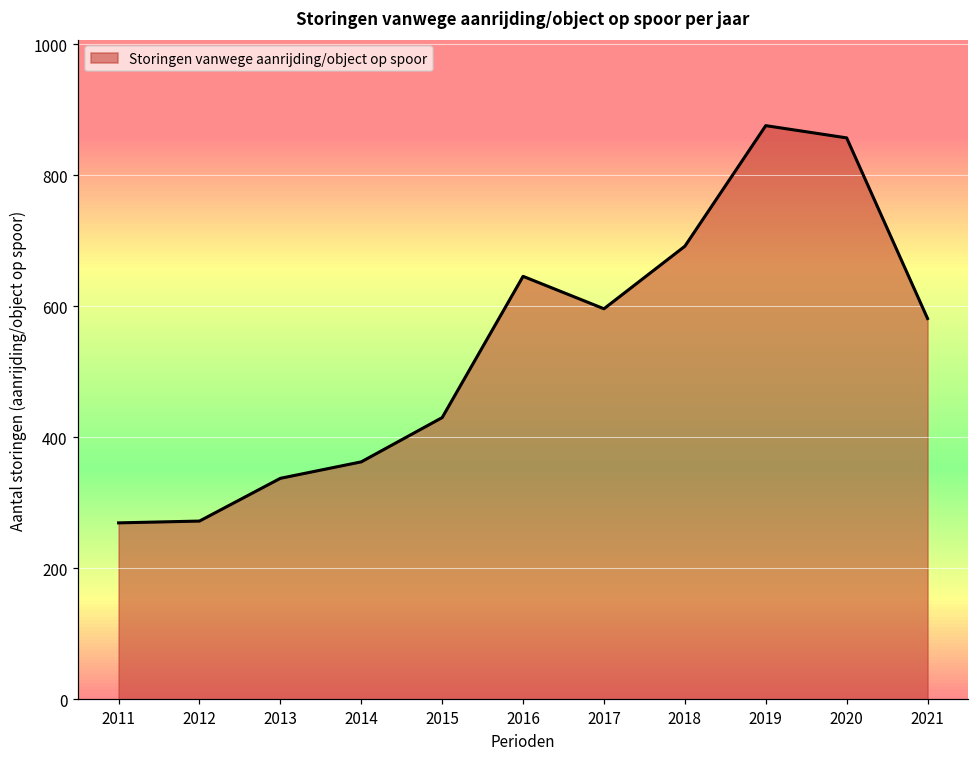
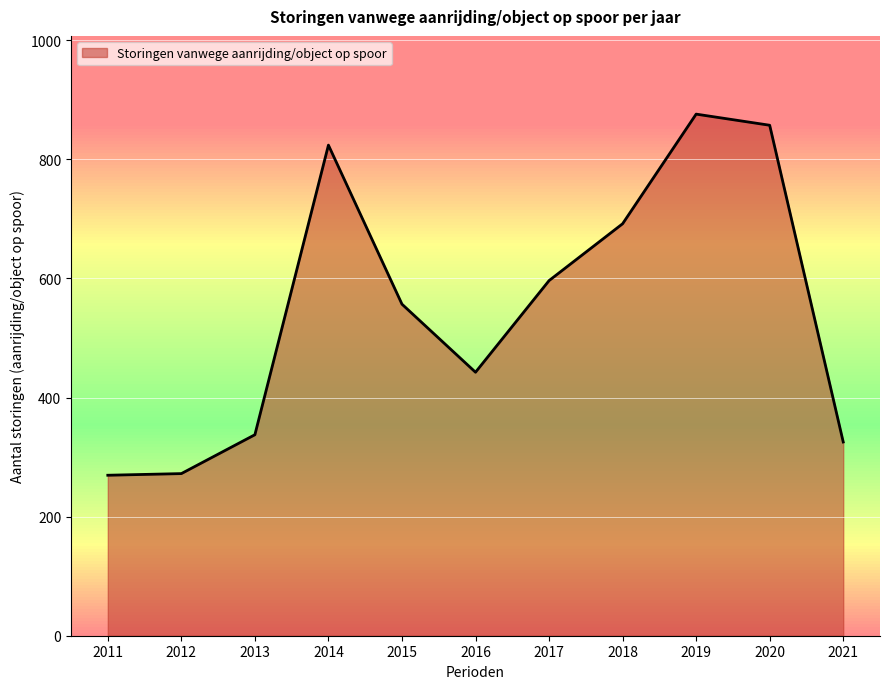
  {
    "2011": 270,
    "2012": 270,
    "2013": 340,
-   "2014": 360,
-   "2015": 430,
-   "2016": 650,
+   "2014": 820,
+   "2015": 560,
+   "2016": 440,
    "2017": 600,
    "2018": 690,
    "2019": 880,
    "2020": 860,
-   "2021": 580
+   "2021": 330
  }
